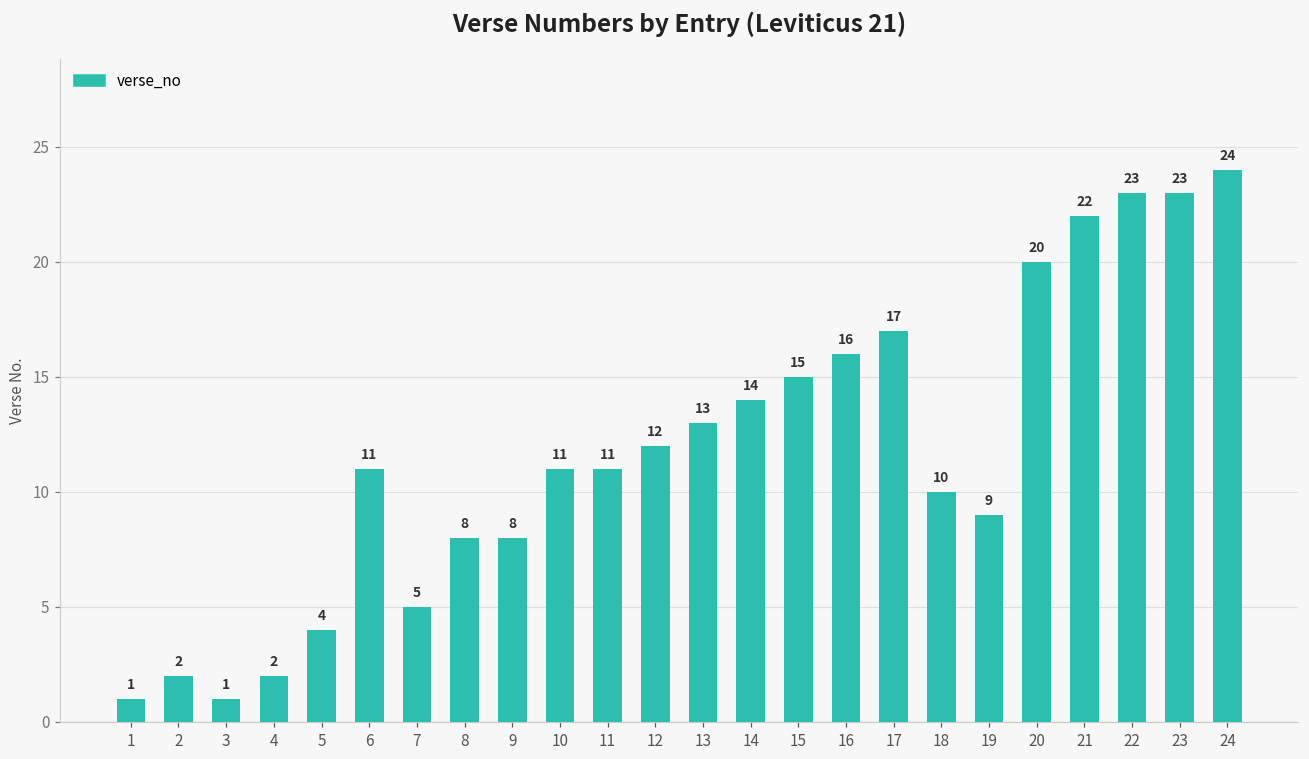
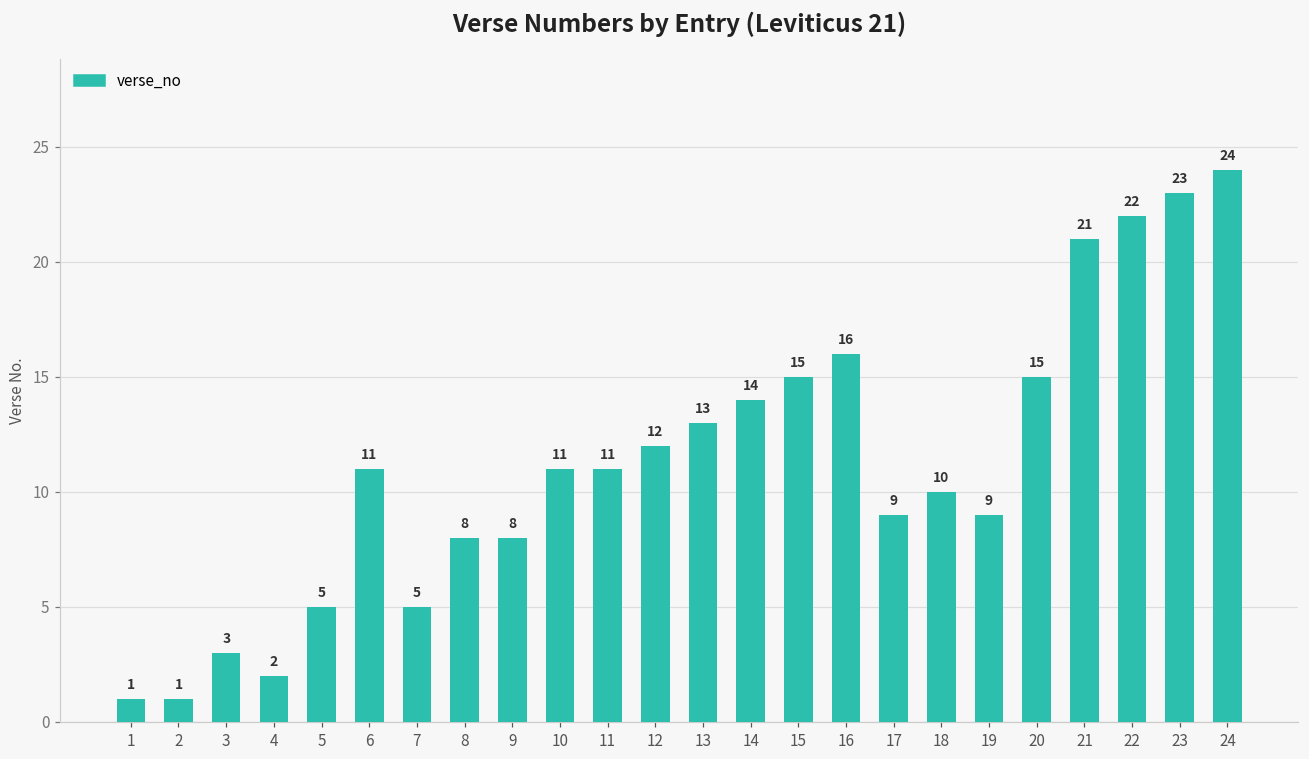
  {
    "1": 1,
-   "2": 2,
-   "3": 1,
+   "2": 1,
+   "3": 3,
    "4": 2,
-   "5": 4,
+   "5": 5,
    "6": 11,
    "7": 5,
    "8": 8,
    "9": 8,
    "10": 11,
    "11": 11,
    "12": 12,
    "13": 13,
    "14": 14,
    "15": 15,
    "16": 16,
-   "17": 17,
+   "17": 9,
    "18": 10,
    "19": 9,
-   "20": 20,
-   "21": 22,
-   "22": 23,
+   "20": 15,
+   "21": 21,
+   "22": 22,
    "23": 23,
    "24": 24
  }
